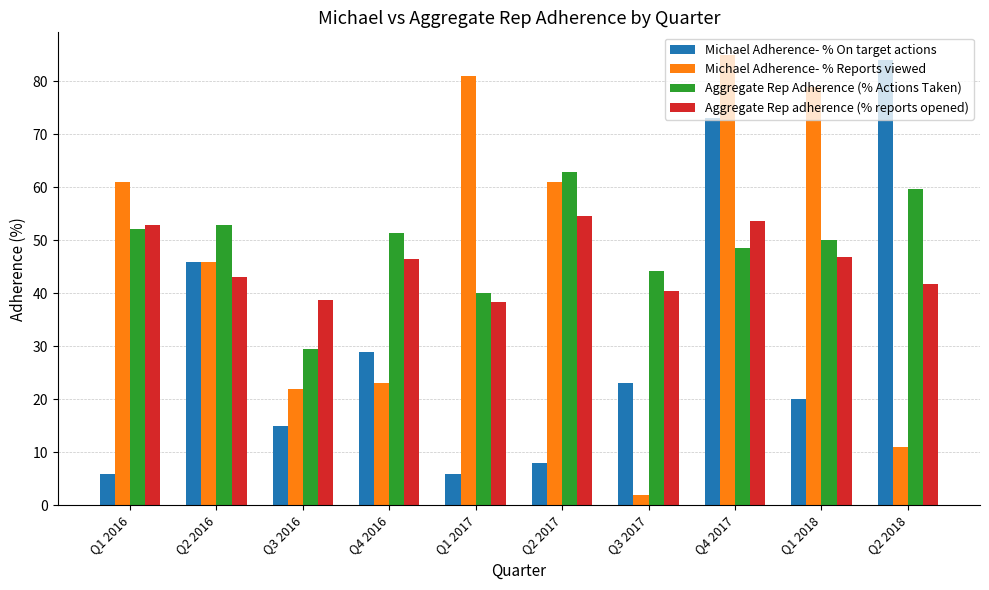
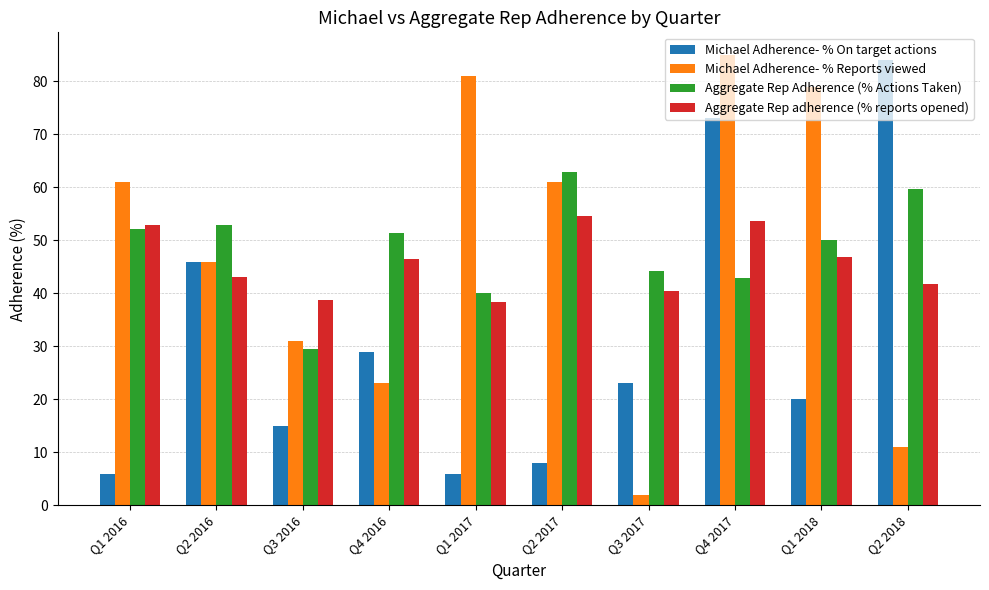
  {
    "Michael Adherence- % On target actions": {
      "Q1 2016": 6,
      "Q2 2016": 46,
      "Q3 2016": 15,
      "Q4 2016": 29,
      "Q1 2017": 6,
      "Q2 2017": 8,
      "Q3 2017": 23,
      "Q1 2018": 20
    },
    "Michael Adherence- % Reports viewed": {
      "Q1 2016": 61,
      "Q2 2016": 46,
-     "Q3 2016": 22,
+     "Q3 2016": 31,
      "Q4 2016": 23,
      "Q1 2017": 81,
      "Q2 2017": 61,
      "Q3 2017": 2,
      "Q2 2018": 11
    },
    "Aggregate Rep Adherence (% Actions Taken)": {
      "Q1 2016": 52,
      "Q2 2016": 53,
      "Q3 2016": 30,
      "Q4 2016": 51,
      "Q1 2017": 40,
      "Q2 2017": 63,
      "Q3 2017": 44,
-     "Q4 2017": 49,
+     "Q4 2017": 43,
      "Q1 2018": 50,
      "Q2 2018": 60
    },
    "Aggregate Rep adherence (% reports opened)": {
      "Q1 2016": 53,
      "Q2 2016": 43,
      "Q3 2016": 39,
      "Q4 2016": 46,
      "Q1 2017": 38,
      "Q2 2017": 55,
      "Q3 2017": 40,
      "Q4 2017": 54,
      "Q1 2018": 47,
      "Q2 2018": 42
    }
  }
